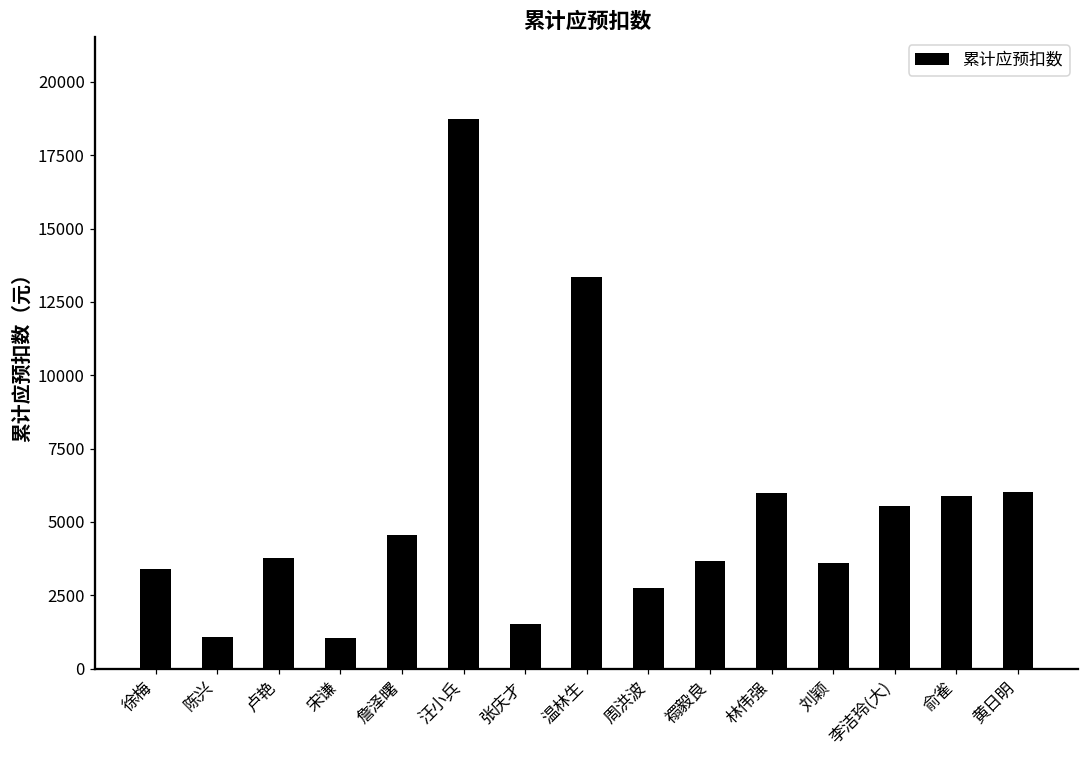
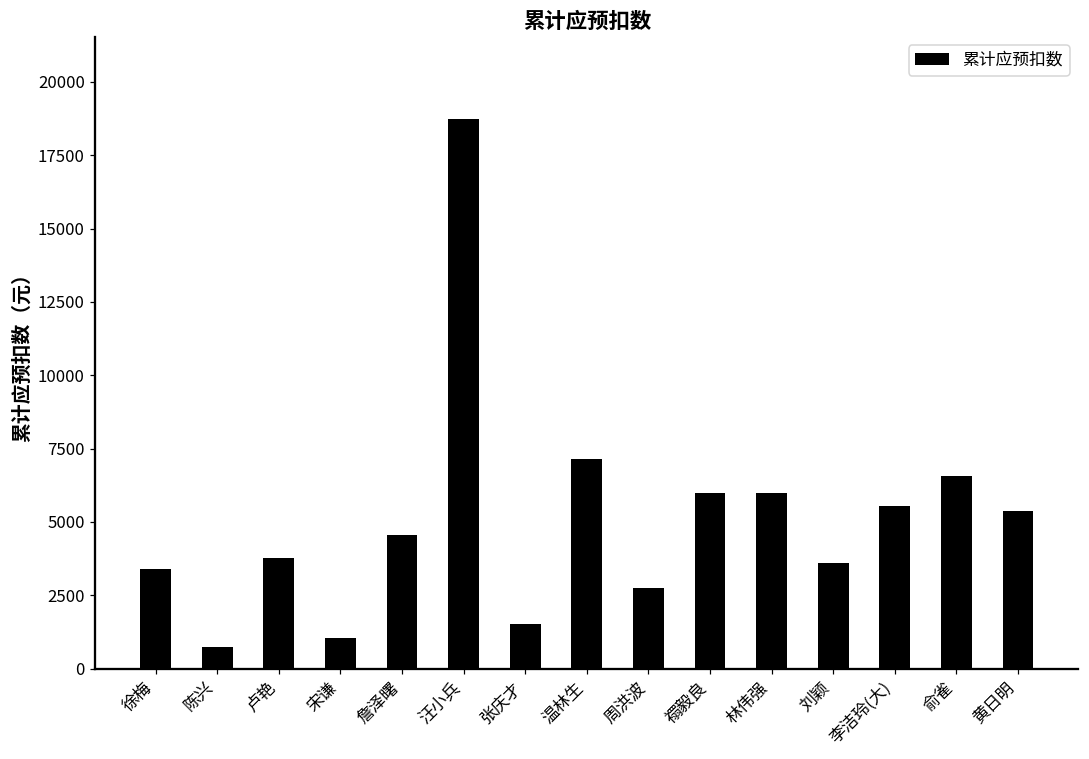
  {
    "徐梅": 3400,
-   "陈兴": 1100,
+   "陈兴": 700,
    "卢艳": 3800,
    "宋谦": 1000,
    "詹泽曙": 4500,
    "汪小兵": 18700,
    "张庆才": 1500,
-   "温林生": 13300,
+   "温林生": 7200,
    "周洪波": 2800,
-   "禤毅良": 3700,
+   "禤毅良": 6000,
    "林伟强": 6000,
    "刘颖": 3600,
    "李洁玲(大)": 5600,
-   "俞雀": 5900,
-   "黄日明": 6000
+   "俞雀": 6600,
+   "黄日明": 5400
  }
